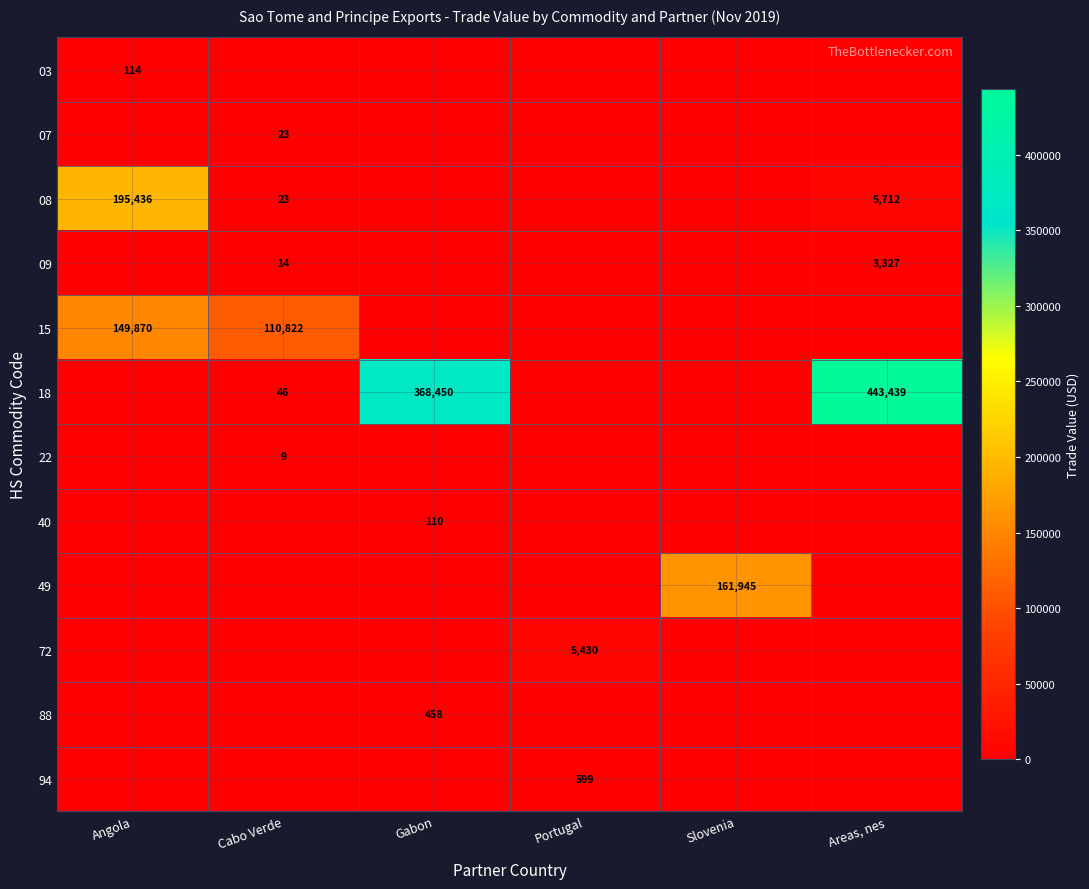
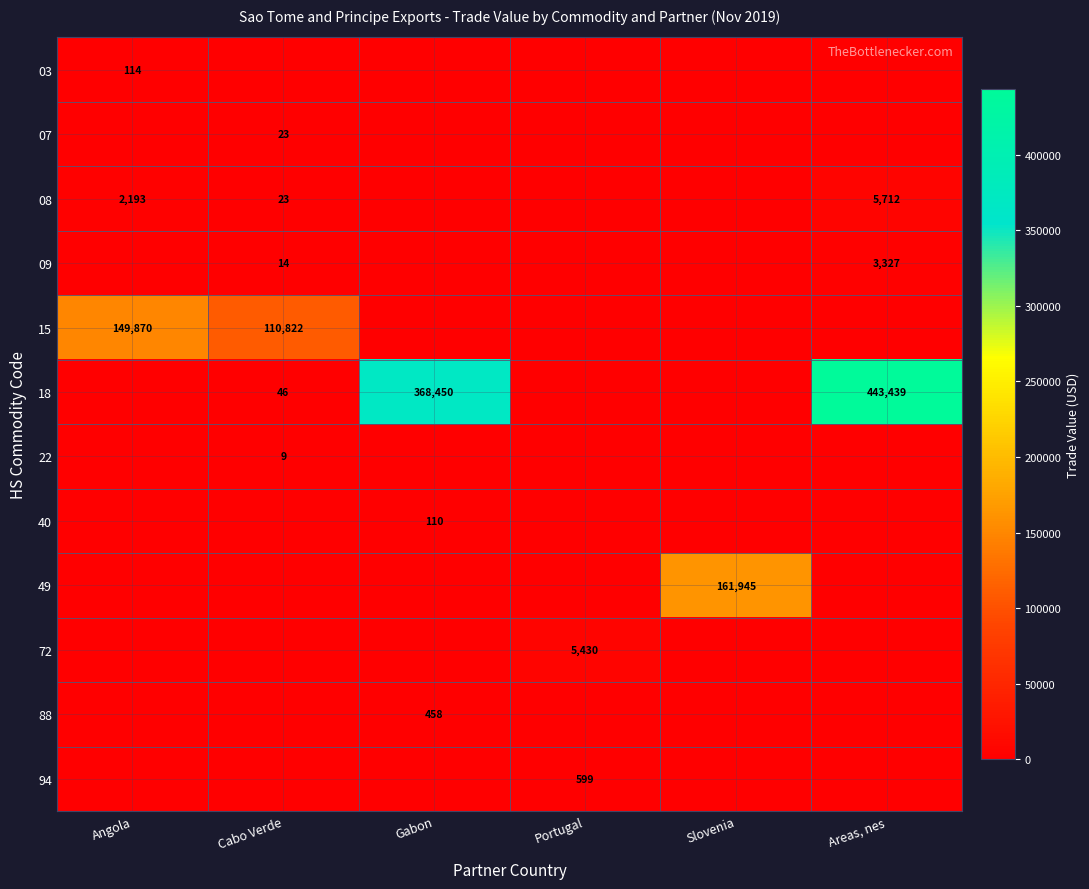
  {
    "03": {
      "Angola": "114"
    },
    "07": {
      "Cabo Verde": "23"
    },
    "08": {
-     "Angola": "195,436",
+     "Angola": "2,193",
      "Cabo Verde": "23",
      "Areas, nes": "5,712"
    },
    "09": {
      "Cabo Verde": "14",
      "Areas, nes": "3,327"
    },
    "15": {
      "Angola": "149,870",
      "Cabo Verde": "110,822"
    },
    "18": {
      "Cabo Verde": "46",
      "Gabon": "368,450",
      "Areas, nes": "443,439"
    },
    "22": {
      "Cabo Verde": "9"
    },
    "40": {
      "Gabon": "110"
    },
    "49": {
      "Slovenia": "161,945"
    },
    "72": {
      "Portugal": "5,430"
    },
    "88": {
      "Gabon": "458"
    },
    "94": {
      "Portugal": "599"
    }
  }
